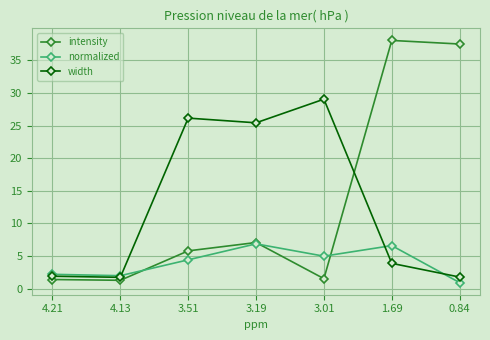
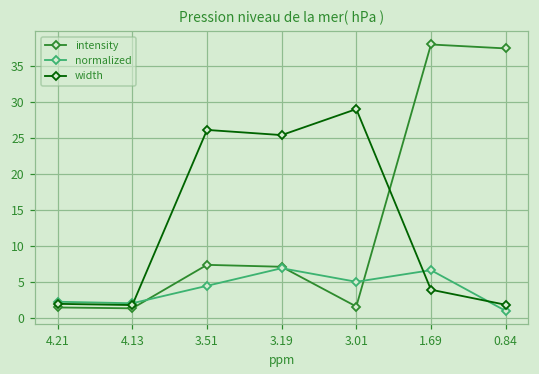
  {
    "intensity": {
      "4.21": 1,
      "4.13": 1,
-     "3.51": 6,
+     "3.51": 7,
      "3.01": 2,
      "1.69": 38,
      "0.84": 37
    },
    "normalized": {
      "3.51": 4,
      "3.01": 5,
      "1.69": 7,
      "0.84": 1
    },
    "width": {
      "3.51": 26,
      "3.19": 25,
      "3.01": 29,
      "1.69": 4,
      "0.84": 2
    }
  }
